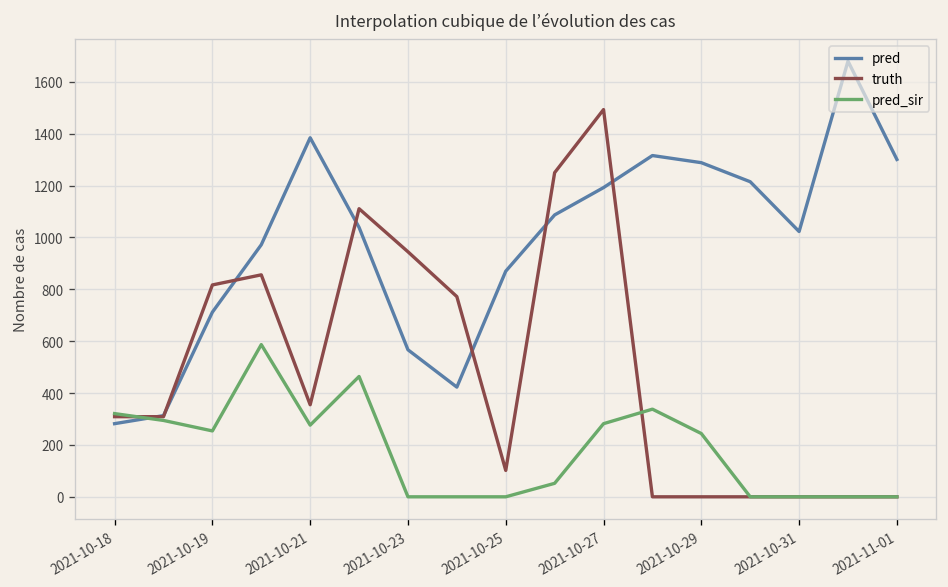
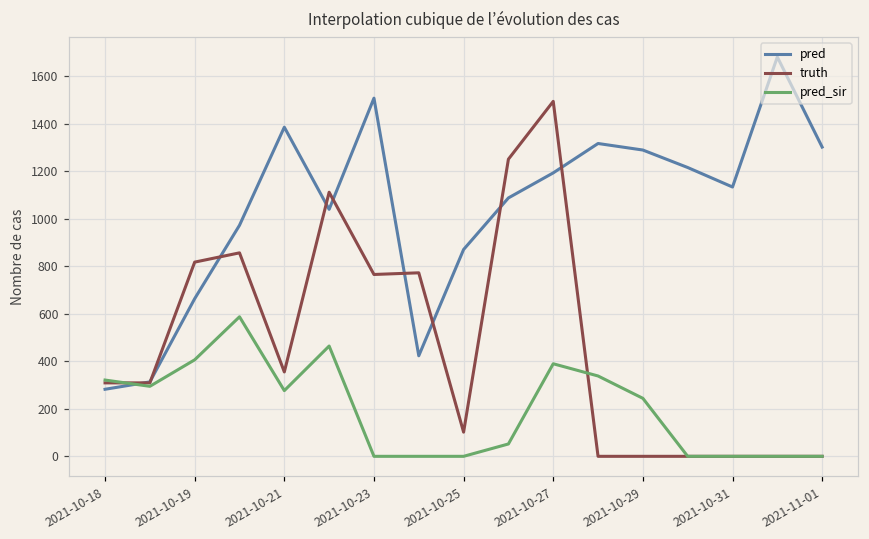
  {
    "pred": {
-     "2021-10-19": 710,
+     "2021-10-19": 660,
      "2021-10-21": 1380,
-     "2021-10-23": 570,
+     "2021-10-23": 1510,
      "2021-10-25": 870,
      "2021-10-27": 1190,
      "2021-10-29": 1290,
-     "2021-10-31": 1020
+     "2021-10-31": 1130
    },
    "truth": {
      "2021-10-19": 820,
      "2021-10-21": 360,
-     "2021-10-23": 940,
+     "2021-10-23": 770,
      "2021-10-25": 100,
      "2021-10-27": 1490,
      "2021-10-29": 0
    },
    "pred_sir": {
-     "2021-10-19": 250,
+     "2021-10-19": 410,
      "2021-10-21": 280,
      "2021-10-23": 0,
      "2021-10-25": 0,
-     "2021-10-27": 280,
+     "2021-10-27": 390,
      "2021-10-29": 240
    }
  }
